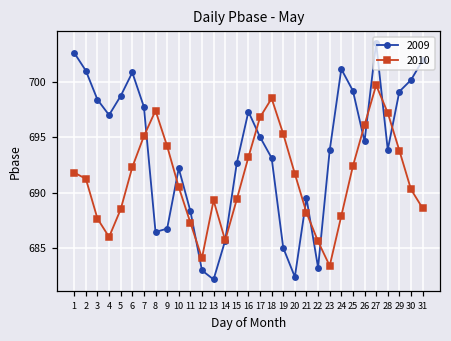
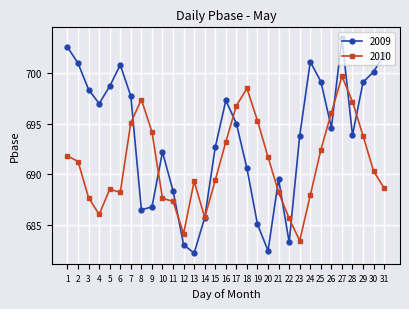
  {
    "2009": {
      "1": 702.6,
      "2": 701.0,
      "3": 698.4,
      "4": 697.0,
      "5": 698.7,
      "6": 700.8,
      "7": 697.7,
      "8": 686.5,
      "9": 686.8,
      "10": 692.2,
      "11": 688.4,
      "12": 683.0,
      "13": 682.2,
      "15": 692.7,
      "16": 697.3,
      "17": 695.0,
-     "18": 693.1,
+     "18": 690.6,
      "19": 685.0,
      "20": 682.4,
      "21": 689.5,
      "22": 683.2,
      "23": 693.8,
      "24": 701.2,
      "25": 699.2,
      "26": 694.6,
      "28": 693.9,
      "29": 699.1,
      "30": 700.2
    },
    "2010": {
      "1": 691.8,
      "2": 691.3,
      "3": 687.7,
      "4": 686.0,
      "5": 688.5,
-     "6": 692.3,
+     "6": 688.2,
      "7": 695.1,
      "8": 697.4,
      "9": 694.2,
-     "10": 690.5,
+     "10": 687.6,
      "11": 687.3,
      "12": 684.1,
      "13": 689.3,
      "15": 689.4,
      "16": 693.2,
      "17": 696.8,
      "18": 698.5,
      "19": 695.3,
      "20": 691.7,
      "21": 688.2,
      "22": 685.6,
      "23": 683.4,
      "24": 687.9,
      "25": 692.4,
      "26": 696.1,
      "27": 699.7,
      "28": 697.2,
      "29": 693.8,
      "30": 690.3,
      "31": 688.6
    }
  }
